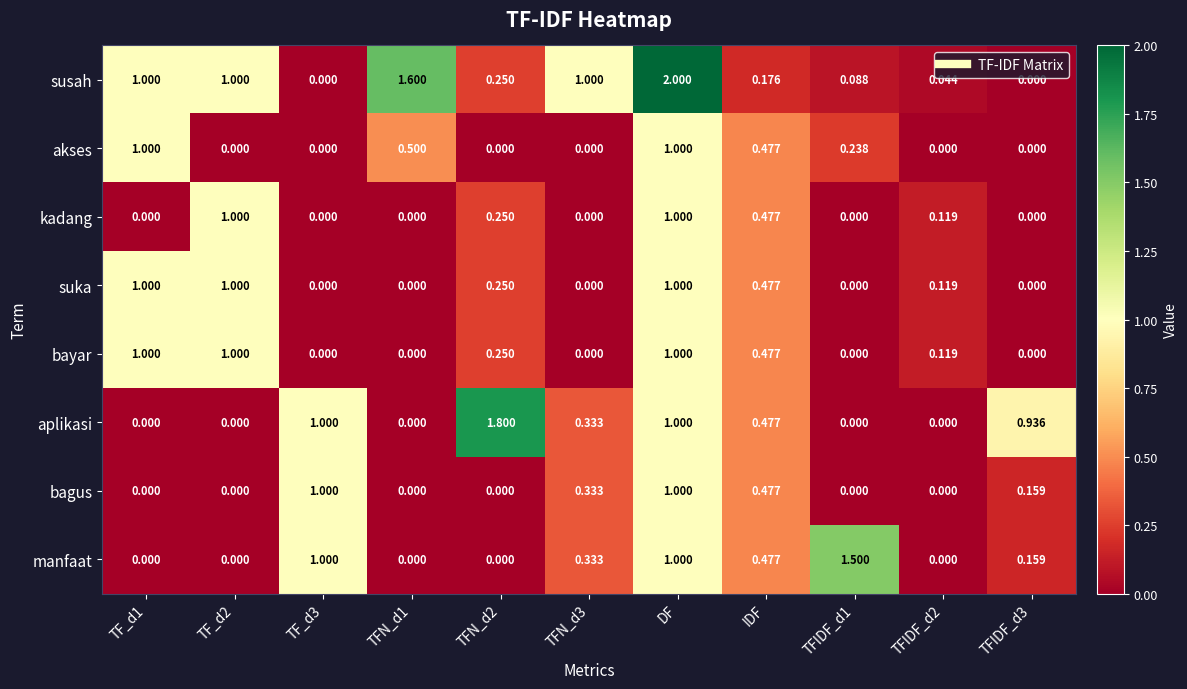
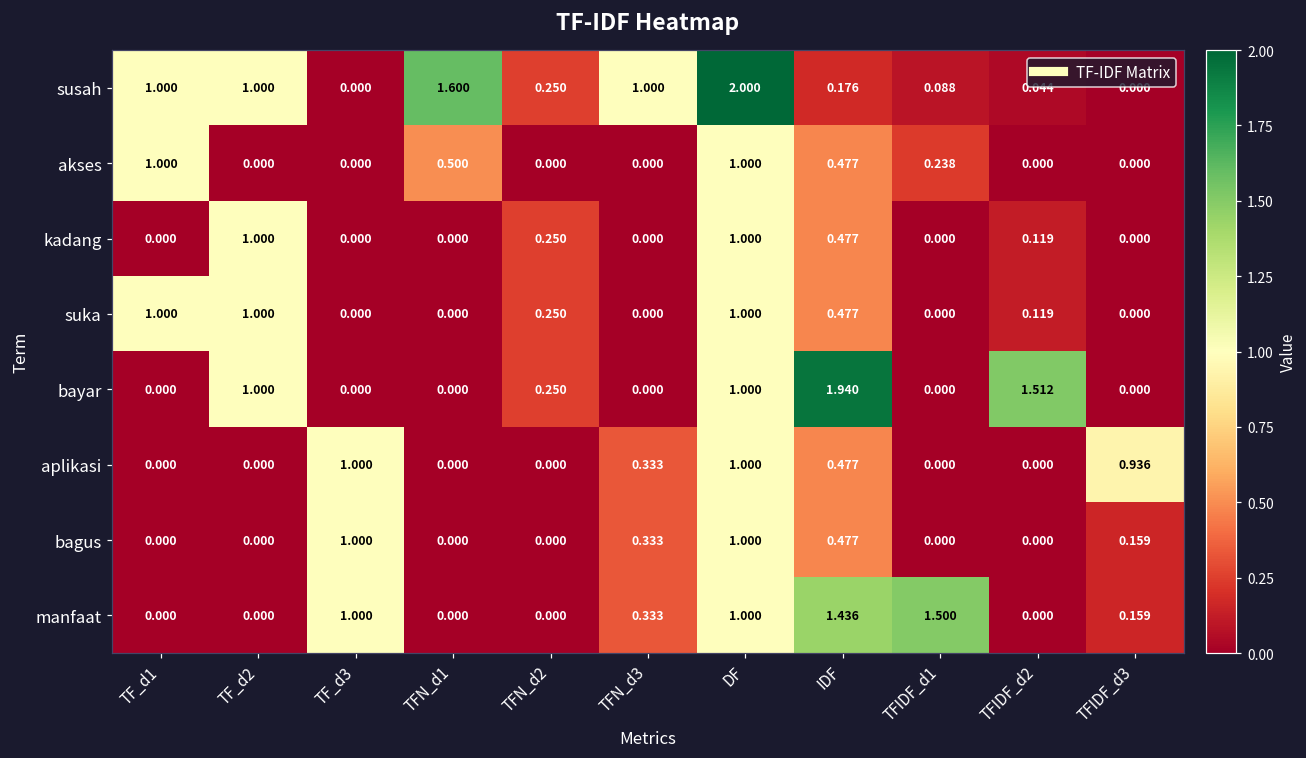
  {
    "susah": {
      "TF_d1": 1.000,
      "TF_d2": 1.000,
      "TF_d3": 0.000,
      "TFN_d1": 1.600,
      "TFN_d2": 0.250,
      "TFN_d3": 1.000,
      "DF": 2.000,
      "IDF": 0.176,
      "TFIDF_d1": 0.088
    },
    "akses": {
      "TF_d1": 1.000,
      "TF_d2": 0.000,
      "TF_d3": 0.000,
      "TFN_d1": 0.500,
      "TFN_d2": 0.000,
      "TFN_d3": 0.000,
      "DF": 1.000,
      "IDF": 0.477,
      "TFIDF_d1": 0.238,
      "TFIDF_d2": 0.000,
      "TFIDF_d3": 0.000
    },
    "kadang": {
      "TF_d1": 0.000,
      "TF_d2": 1.000,
      "TF_d3": 0.000,
      "TFN_d1": 0.000,
      "TFN_d2": 0.250,
      "TFN_d3": 0.000,
      "DF": 1.000,
      "IDF": 0.477,
      "TFIDF_d1": 0.000,
      "TFIDF_d2": 0.119,
      "TFIDF_d3": 0.000
    },
    "suka": {
      "TF_d1": 1.000,
      "TF_d2": 1.000,
      "TF_d3": 0.000,
      "TFN_d1": 0.000,
      "TFN_d2": 0.250,
      "TFN_d3": 0.000,
      "DF": 1.000,
      "IDF": 0.477,
      "TFIDF_d1": 0.000,
      "TFIDF_d2": 0.119,
      "TFIDF_d3": 0.000
    },
    "bayar": {
-     "TF_d1": 1.000,
+     "TF_d1": 0.000,
      "TF_d2": 1.000,
      "TF_d3": 0.000,
      "TFN_d1": 0.000,
      "TFN_d2": 0.250,
      "TFN_d3": 0.000,
      "DF": 1.000,
-     "IDF": 0.477,
+     "IDF": 1.940,
      "TFIDF_d1": 0.000,
-     "TFIDF_d2": 0.119,
+     "TFIDF_d2": 1.512,
      "TFIDF_d3": 0.000
    },
    "aplikasi": {
      "TF_d1": 0.000,
      "TF_d2": 0.000,
      "TF_d3": 1.000,
      "TFN_d1": 0.000,
-     "TFN_d2": 1.800,
+     "TFN_d2": 0.000,
      "TFN_d3": 0.333,
      "DF": 1.000,
      "IDF": 0.477,
      "TFIDF_d1": 0.000,
      "TFIDF_d2": 0.000,
      "TFIDF_d3": 0.936
    },
    "bagus": {
      "TF_d1": 0.000,
      "TF_d2": 0.000,
      "TF_d3": 1.000,
      "TFN_d1": 0.000,
      "TFN_d2": 0.000,
      "TFN_d3": 0.333,
      "DF": 1.000,
      "IDF": 0.477,
      "TFIDF_d1": 0.000,
      "TFIDF_d2": 0.000,
      "TFIDF_d3": 0.159
    },
    "manfaat": {
      "TF_d1": 0.000,
      "TF_d2": 0.000,
      "TF_d3": 1.000,
      "TFN_d1": 0.000,
      "TFN_d2": 0.000,
      "TFN_d3": 0.333,
      "DF": 1.000,
-     "IDF": 0.477,
+     "IDF": 1.436,
      "TFIDF_d1": 1.500,
      "TFIDF_d2": 0.000,
      "TFIDF_d3": 0.159
    }
  }
